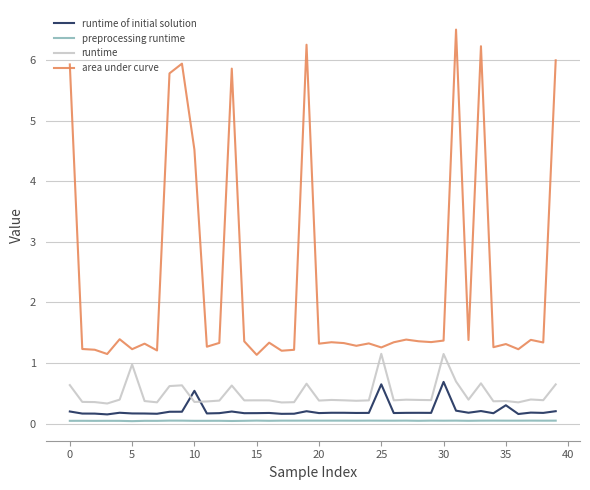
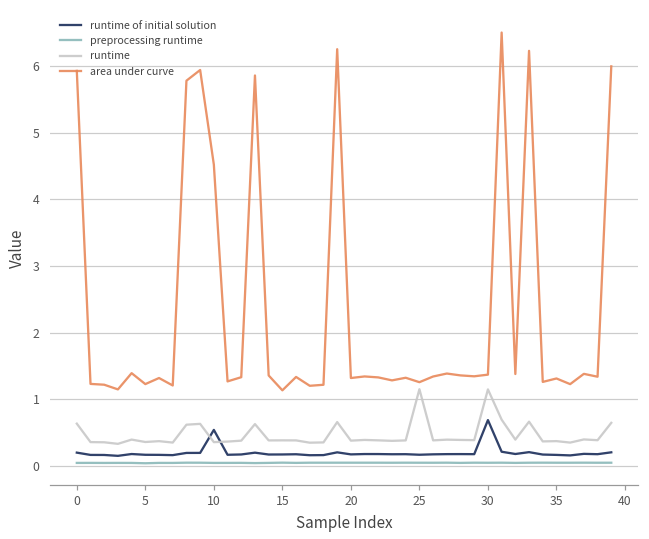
  {
    "runtime of initial solution": {
      "0": 0.2,
      "5": 0.2,
      "10": 0.5,
      "15": 0.2,
      "20": 0.2,
-     "25": 0.6,
+     "25": 0.2,
      "30": 0.7,
-     "35": 0.3
+     "35": 0.2
    },
    "preprocessing runtime": {
      "0": 0.0,
      "5": 0.0,
      "10": 0.0,
      "15": 0.1,
      "20": 0.1,
      "25": 0.1,
      "30": 0.0,
      "35": 0.1
    },
    "runtime": {
      "0": 0.6,
-     "5": 1.0,
+     "5": 0.4,
      "10": 0.4,
      "15": 0.4,
      "20": 0.4,
      "25": 1.2,
      "30": 1.1,
      "35": 0.4
    },
    "area under curve": {
      "0": 5.9,
      "5": 1.2,
      "10": 4.5,
      "15": 1.1,
      "20": 1.3,
      "25": 1.3,
      "30": 1.4,
      "35": 1.3
    }
  }
